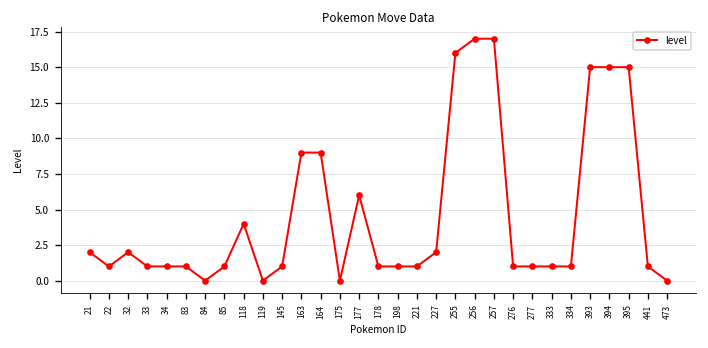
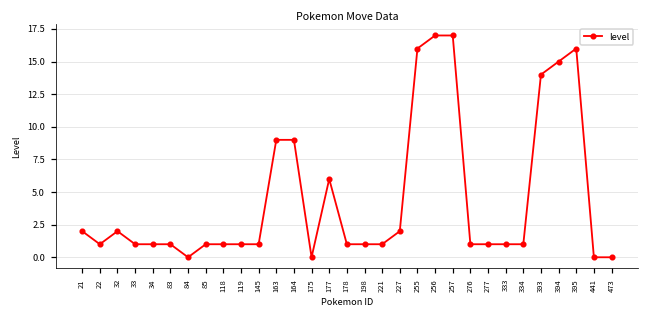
  {
    "21": 2,
    "22": 1,
    "32": 2,
    "33": 1,
    "34": 1,
    "83": 1,
    "84": 0,
    "85": 1,
-   "118": 4,
-   "119": 0,
+   "118": 1,
+   "119": 1,
    "145": 1,
    "163": 9,
    "164": 9,
    "175": 0,
    "177": 6,
    "178": 1,
    "198": 1,
    "221": 1,
    "227": 2,
    "255": 16,
    "256": 17,
    "257": 17,
    "276": 1,
    "277": 1,
    "333": 1,
    "334": 1,
-   "393": 15,
+   "393": 14,
    "394": 15,
-   "395": 15,
-   "441": 1,
+   "395": 16,
+   "441": 0,
    "473": 0
  }
